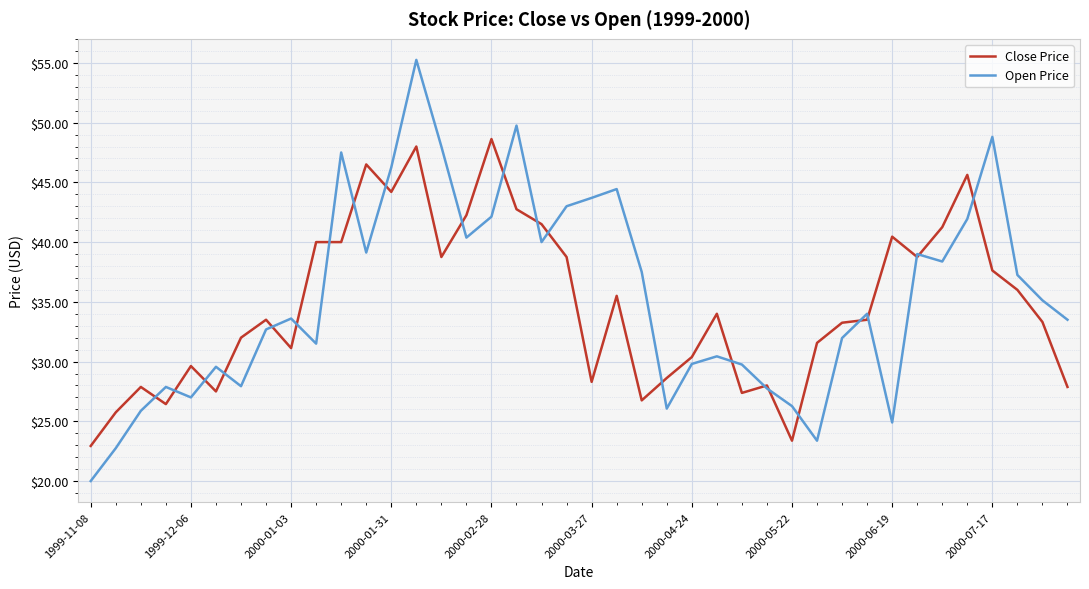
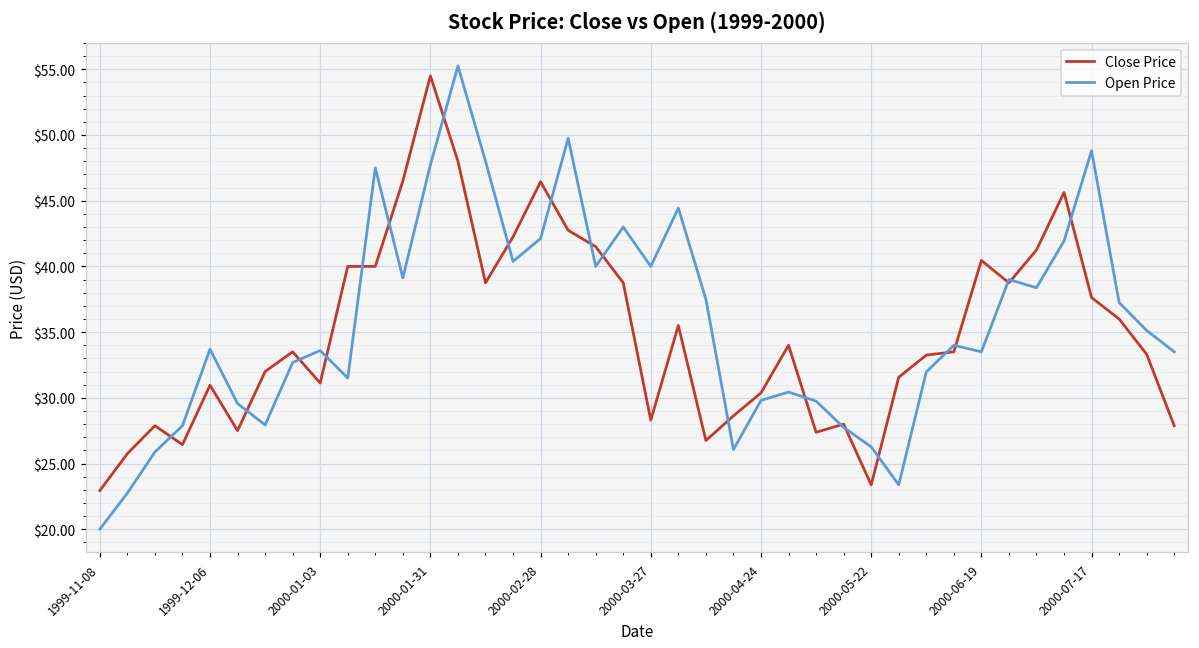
  {
    "Close Price": {
      "1999-11-08": "$22.9",
-     "1999-12-06": "$29.6",
+     "1999-12-06": "$31.0",
      "2000-01-03": "$31.1",
-     "2000-01-31": "$44.2",
-     "2000-02-28": "$48.6",
+     "2000-01-31": "$54.5",
+     "2000-02-28": "$46.4",
      "2000-03-27": "$28.3",
      "2000-04-24": "$30.4",
      "2000-05-22": "$23.4",
      "2000-06-19": "$40.5",
      "2000-07-17": "$37.6"
    },
    "Open Price": {
      "1999-11-08": "$20.0",
-     "1999-12-06": "$27.0",
+     "1999-12-06": "$33.7",
      "2000-01-03": "$33.6",
-     "2000-01-31": "$46.3",
+     "2000-01-31": "$47.7",
      "2000-02-28": "$42.1",
-     "2000-03-27": "$43.7",
+     "2000-03-27": "$40.0",
      "2000-04-24": "$29.8",
      "2000-05-22": "$26.3",
-     "2000-06-19": "$24.9",
+     "2000-06-19": "$33.5",
      "2000-07-17": "$48.8"
    }
  }
